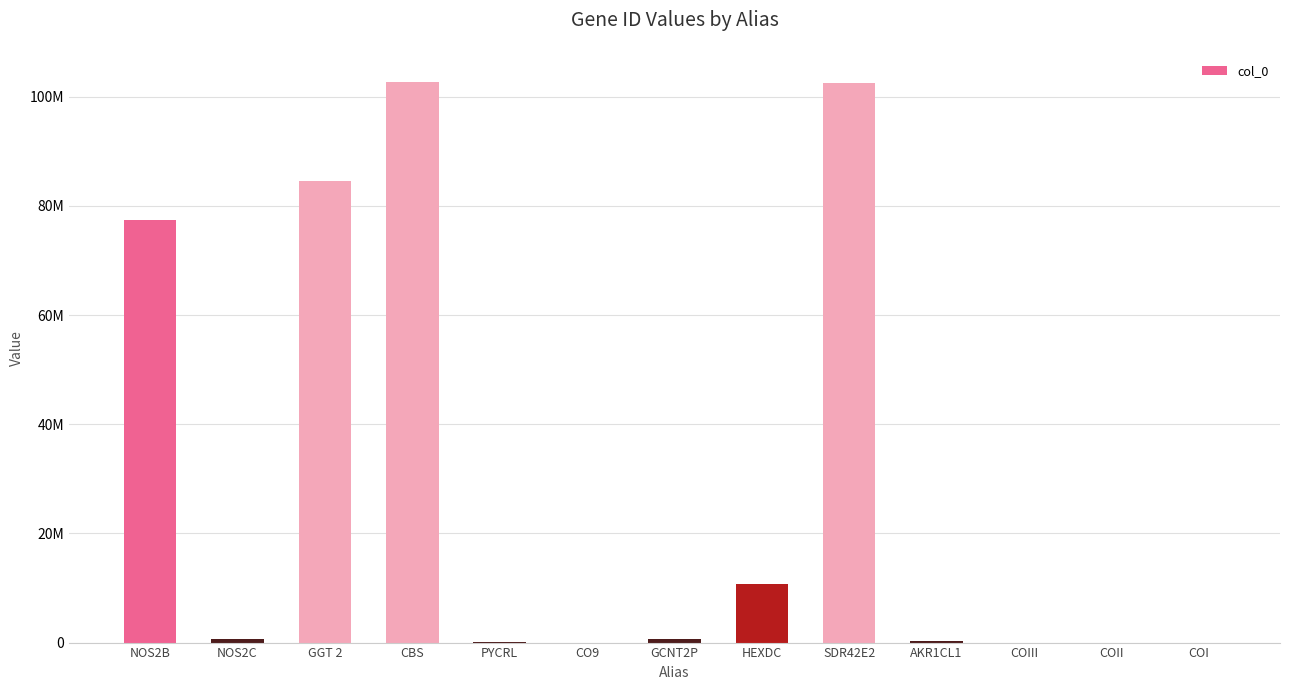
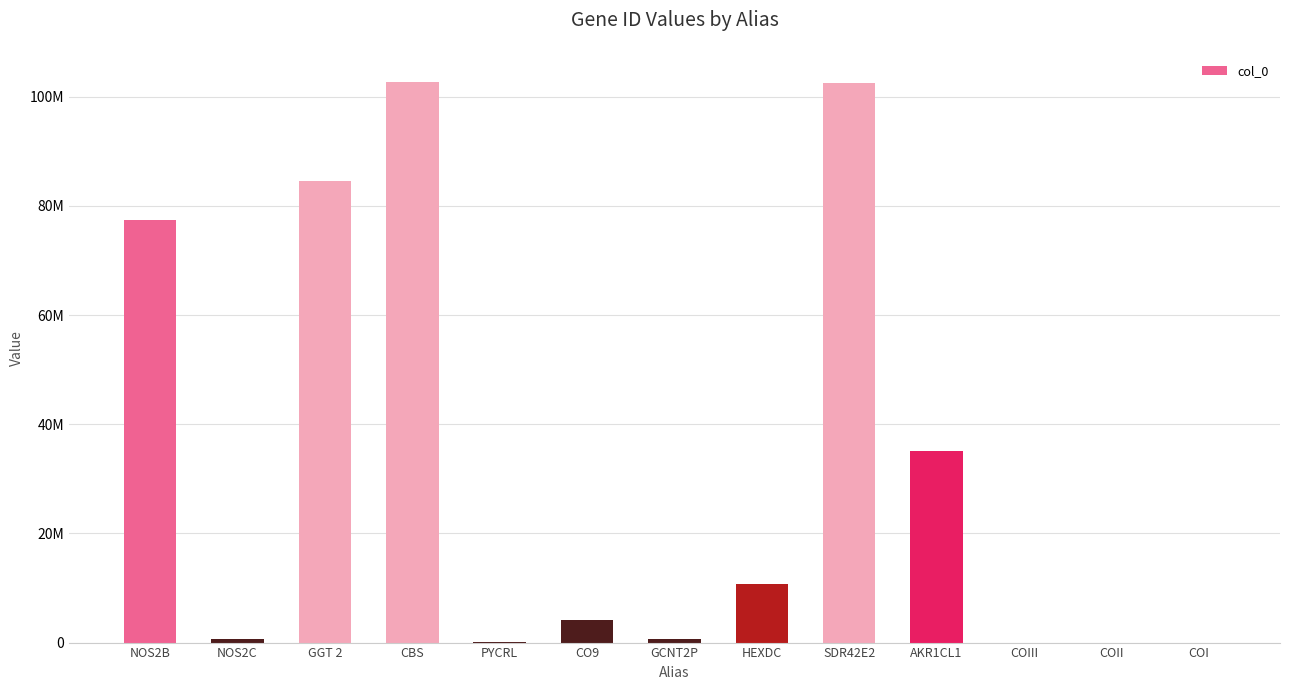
  {
    "NOS2B": 77000000,
    "NOS2C": 1000000,
    "GGT 2": 85000000,
    "CBS": 103000000,
-   "CO9": 0,
+   "CO9": 4000000,
    "GCNT2P": 1000000,
    "HEXDC": 11000000,
    "SDR42E2": 102000000,
-   "AKR1CL1": 0
+   "AKR1CL1": 35000000
  }
